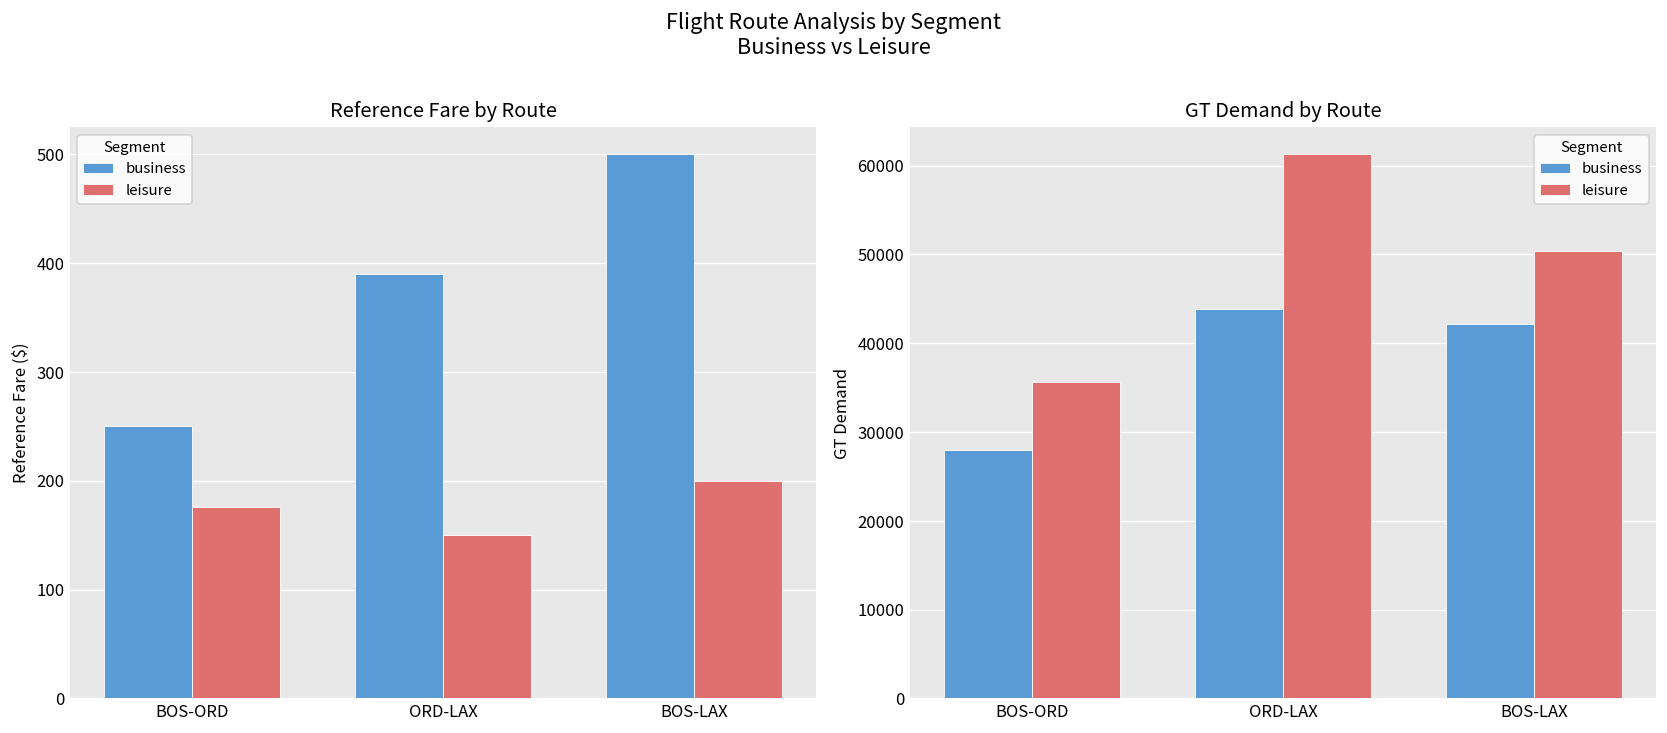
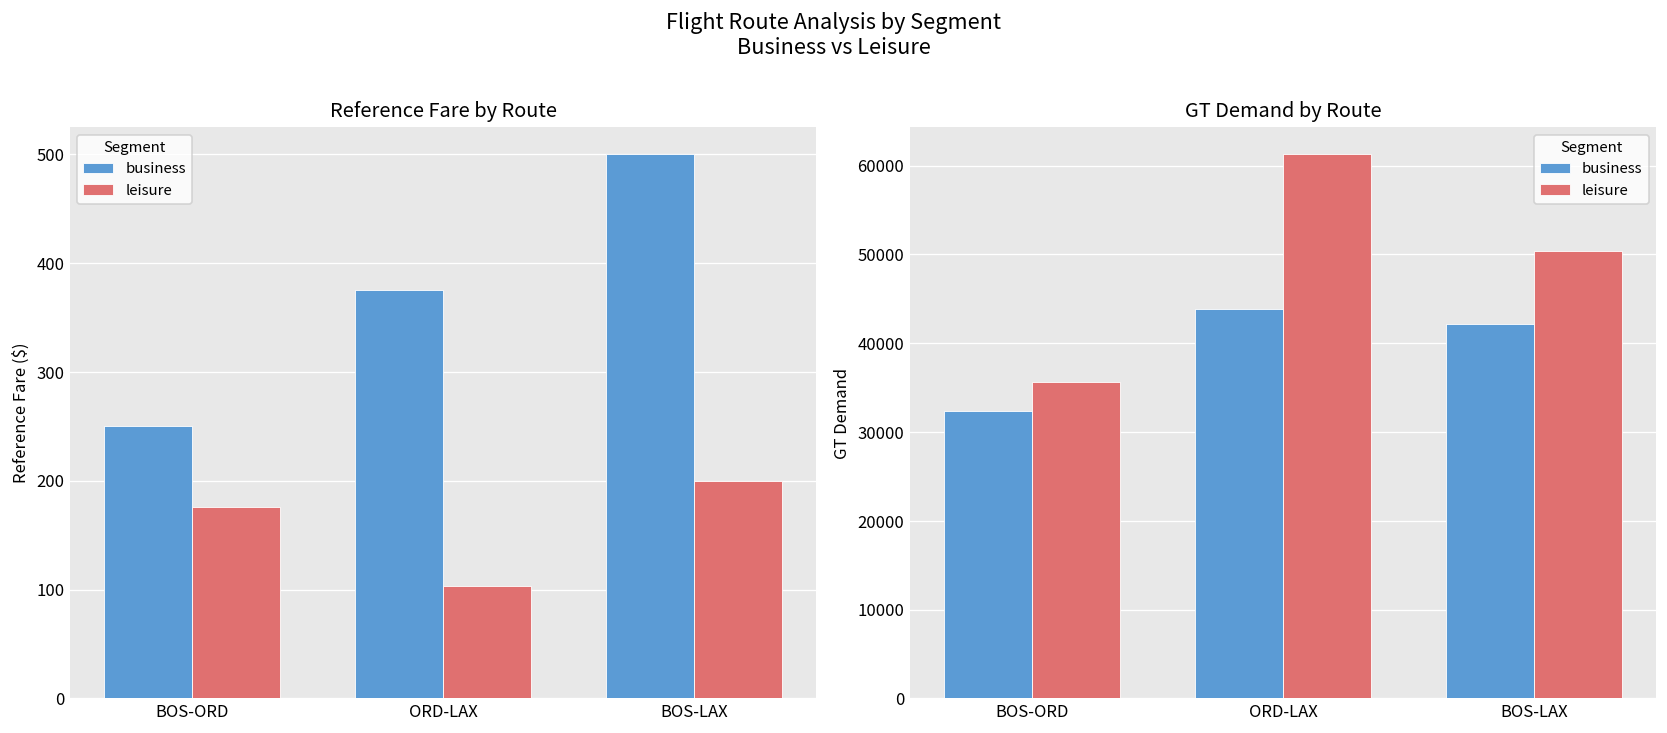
  {
    "Reference Fare by Route": {
      "business": {
        "BOS-ORD": 250,
-       "ORD-LAX": 390,
+       "ORD-LAX": 380,
        "BOS-LAX": 500
      },
      "leisure": {
        "BOS-ORD": 180,
-       "ORD-LAX": 150,
+       "ORD-LAX": 100,
        "BOS-LAX": 200
      }
    },
    "GT Demand by Route": {
      "business": {
-       "BOS-ORD": 28000,
+       "BOS-ORD": 32000,
        "ORD-LAX": 44000,
        "BOS-LAX": 42000
      },
      "leisure": {
        "BOS-ORD": 36000,
        "ORD-LAX": 61000,
        "BOS-LAX": 50000
      }
    }
  }
